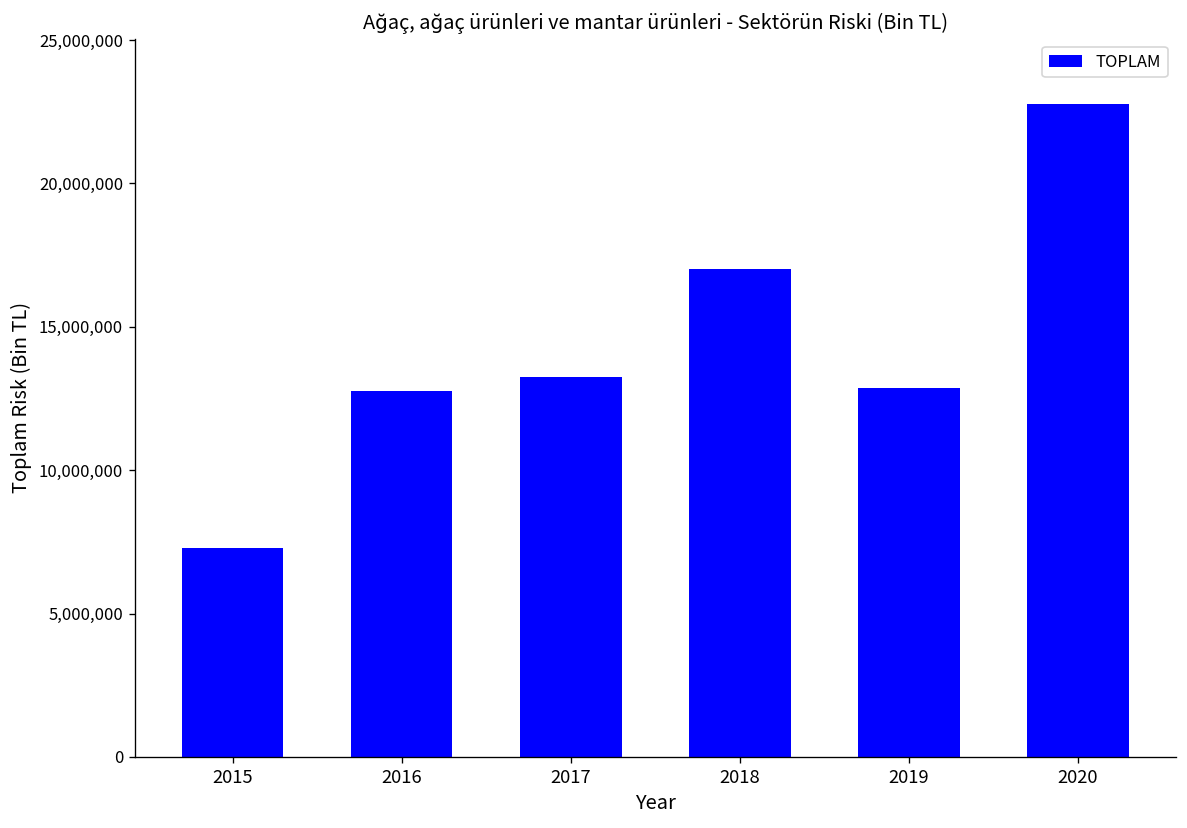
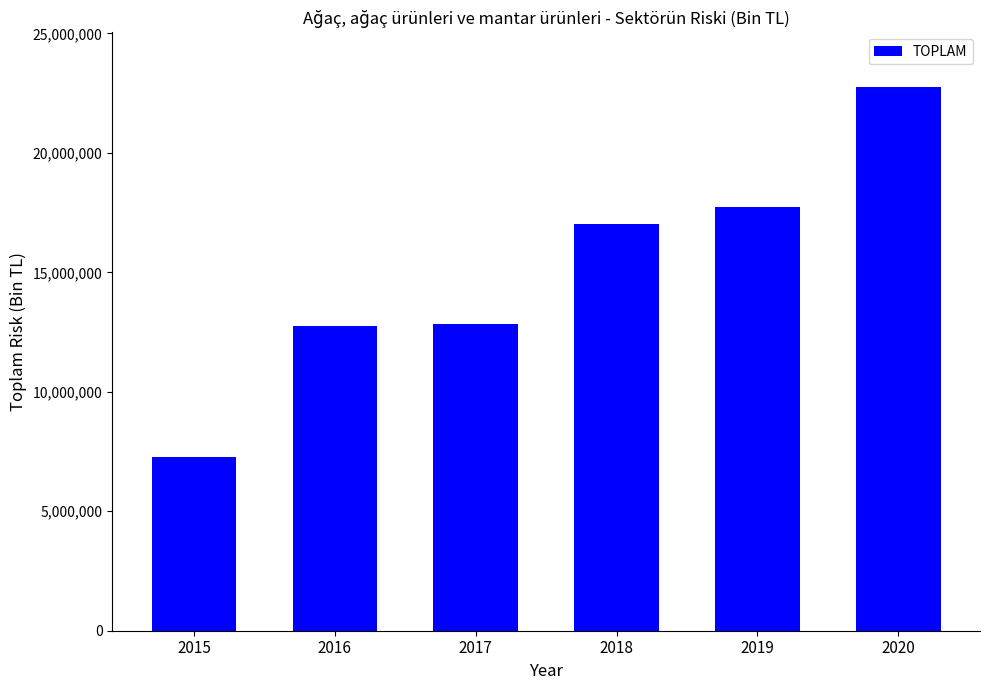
  {
    "2015": "7,300,000",
    "2016": "12,800,000",
-   "2017": "13,300,000",
+   "2017": "12,800,000",
    "2018": "17,000,000",
-   "2019": "12,900,000",
+   "2019": "17,700,000",
    "2020": "22,800,000"
  }
